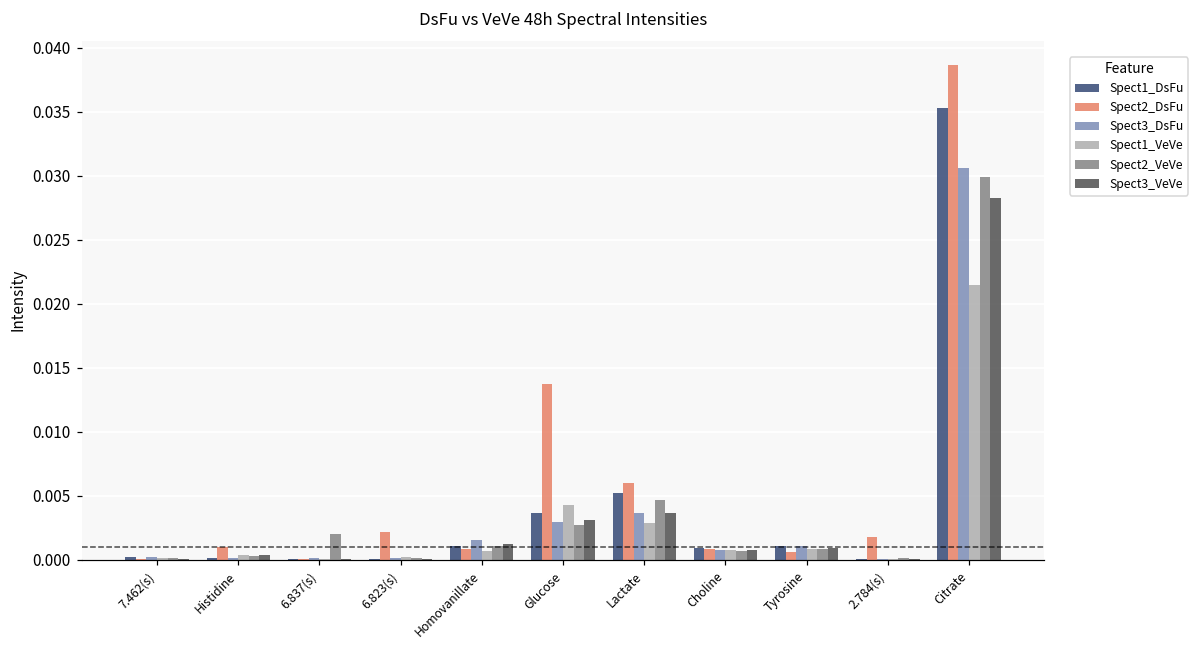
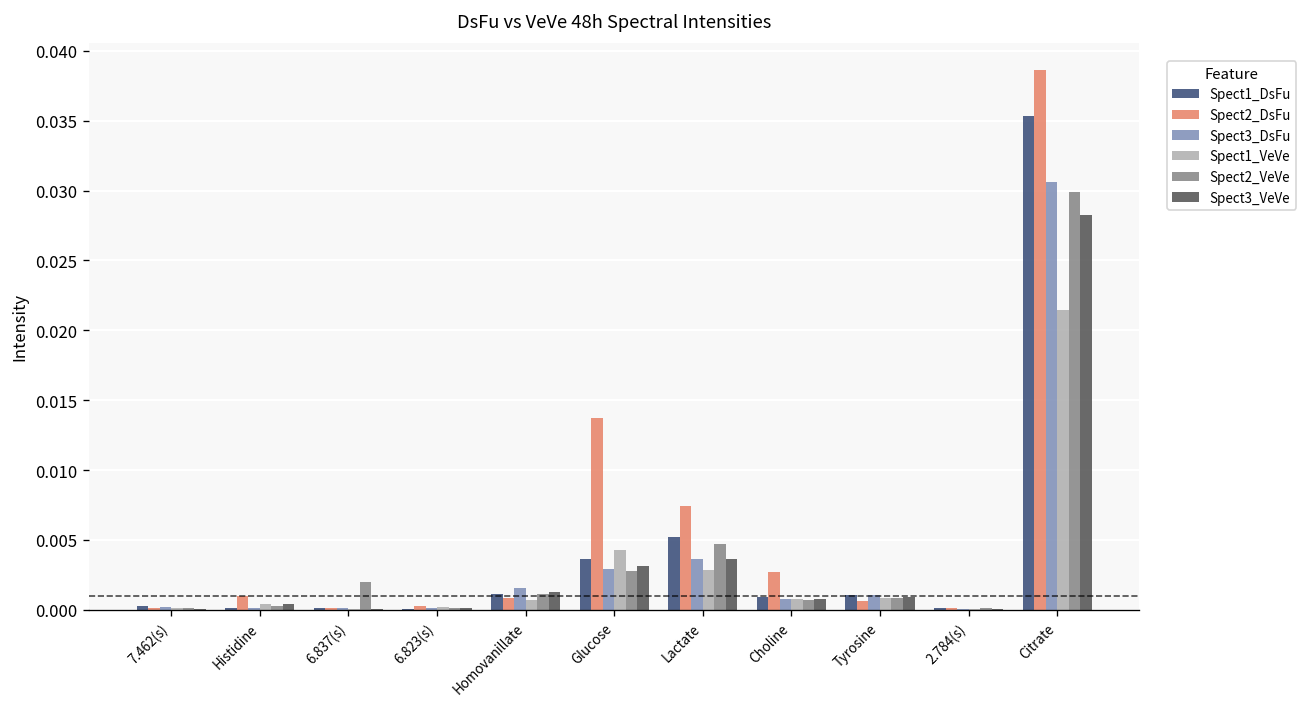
  {
    "Spect2_DsFu": {
      "Histidine": 0.0010,
-     "6.823(s)": 0.0022,
+     "6.823(s)": 0.0003,
      "Homovanillate": 0.0009,
      "Glucose": 0.0137,
-     "Lactate": 0.0060,
-     "Choline": 0.0009,
+     "Lactate": 0.0074,
+     "Choline": 0.0027,
      "Tyrosine": 0.0006,
-     "2.784(s)": 0.0018,
+     "2.784(s)": 0.0001,
      "Citrate": 0.0386
    }
  }
